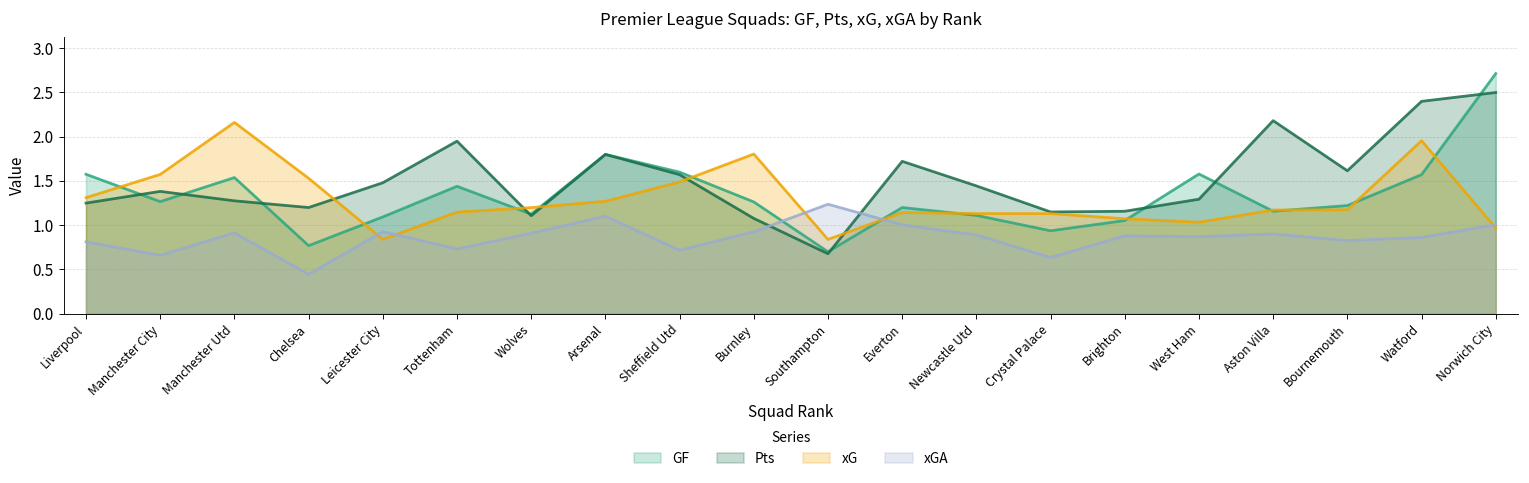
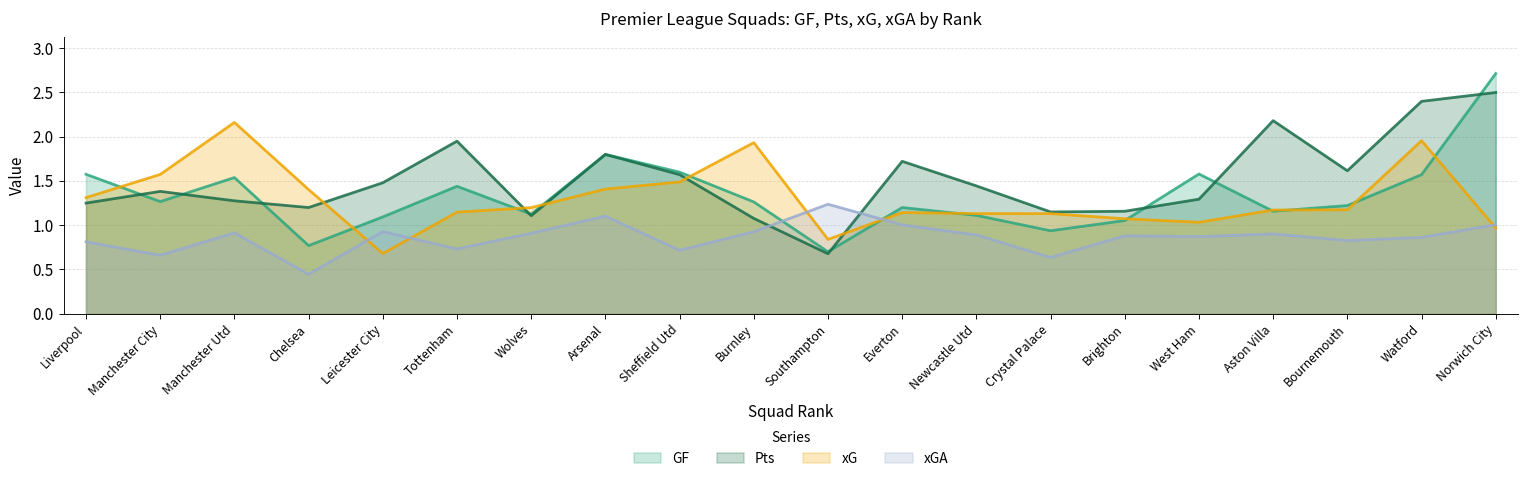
  {
    "xG": {
      "Liverpool": 1.3,
      "Manchester City": 1.6,
      "Manchester Utd": 2.2,
-     "Chelsea": 1.5,
-     "Leicester City": 0.8,
+     "Chelsea": 1.4,
+     "Leicester City": 0.7,
      "Tottenham": 1.1,
      "Wolves": 1.2,
-     "Arsenal": 1.3,
+     "Arsenal": 1.4,
      "Sheffield Utd": 1.5,
-     "Burnley": 1.8,
+     "Burnley": 1.9,
      "Southampton": 0.8,
      "Everton": 1.1,
      "West Ham": 1.0,
      "Bournemouth": 1.2,
      "Watford": 2.0,
      "Norwich City": 1.0
    }
  }
